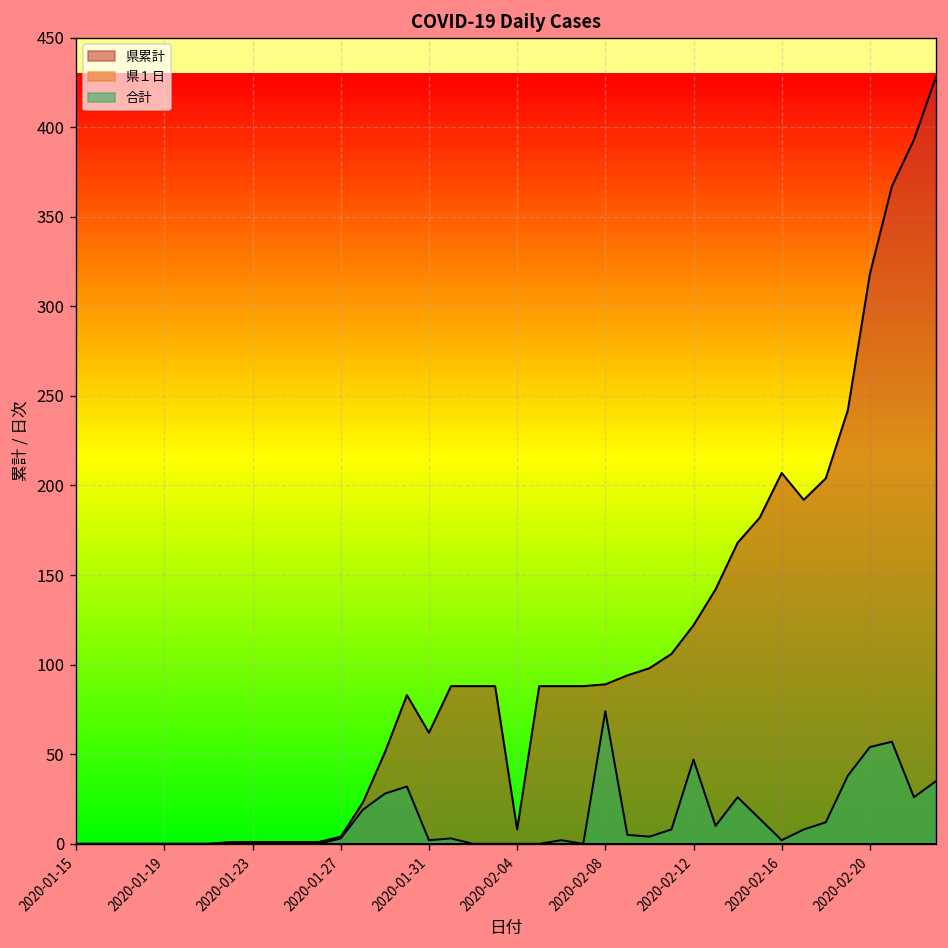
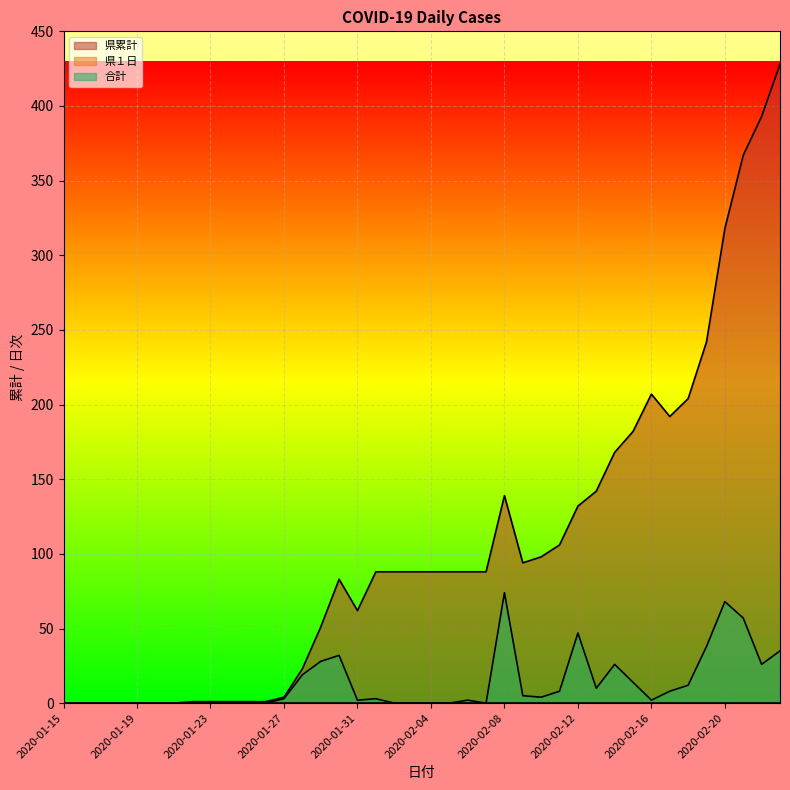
  {
    "県累計": {
      "2020-01-31": 62,
-     "2020-02-04": 8,
-     "2020-02-08": 89,
-     "2020-02-12": 122,
+     "2020-02-04": 88,
+     "2020-02-08": 139,
+     "2020-02-12": 132,
      "2020-02-16": 207,
      "2020-02-20": 318
    },
    "県１日": {
      "2020-01-27": 0,
      "2020-01-31": 0,
      "2020-02-08": 0,
      "2020-02-12": 0,
      "2020-02-16": 0,
      "2020-02-20": 0
    },
    "合計": {
      "2020-01-31": 2,
      "2020-02-08": 74,
      "2020-02-12": 47,
      "2020-02-16": 2,
-     "2020-02-20": 54
+     "2020-02-20": 68
    }
  }
